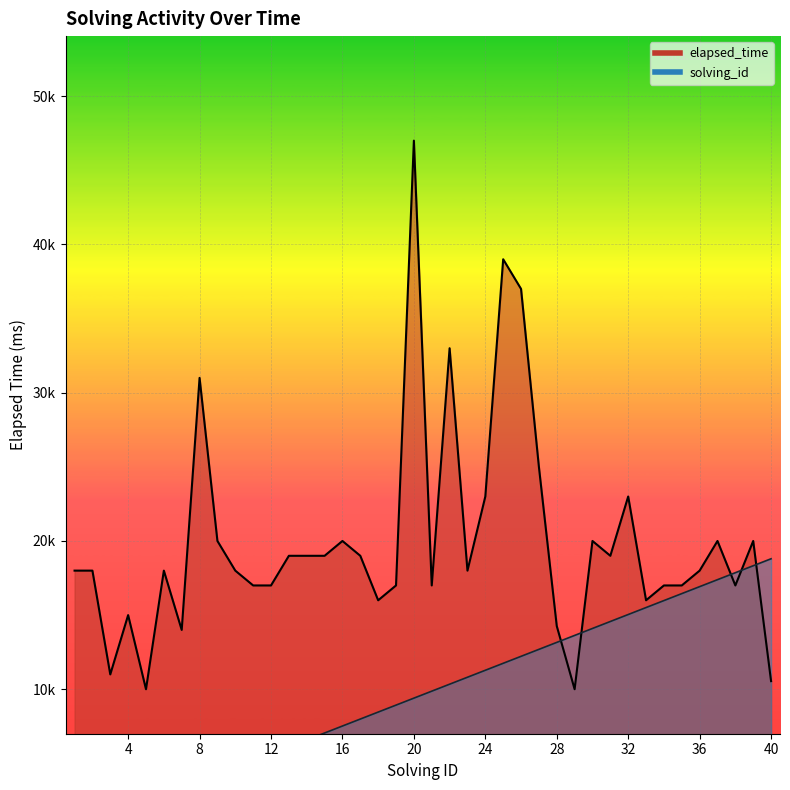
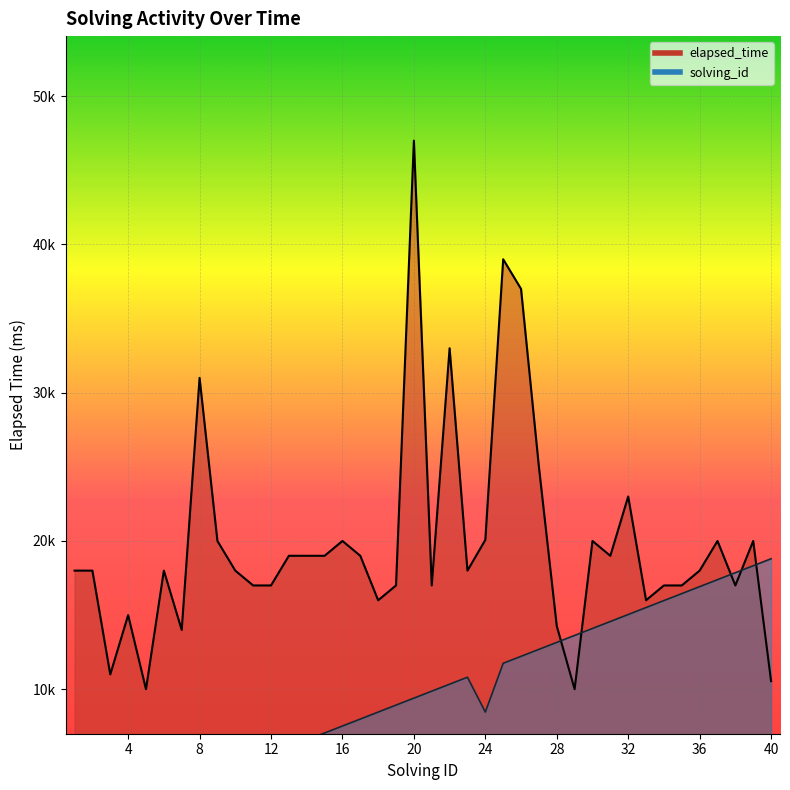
  {
    "elapsed_time": {
      "4": 15000,
      "8": 31000,
      "12": 17000,
      "16": 20000,
      "20": 47000,
-     "24": 23000,
+     "24": 20100,
      "28": 14300,
      "32": 23000,
      "36": 18000,
      "40": 10500
    },
    "solving_id": {
      "16": 7500,
      "20": 9400,
-     "24": 11300,
+     "24": 8500,
      "28": 13200,
      "32": 15000,
      "36": 16900,
      "40": 18800
    }
  }
